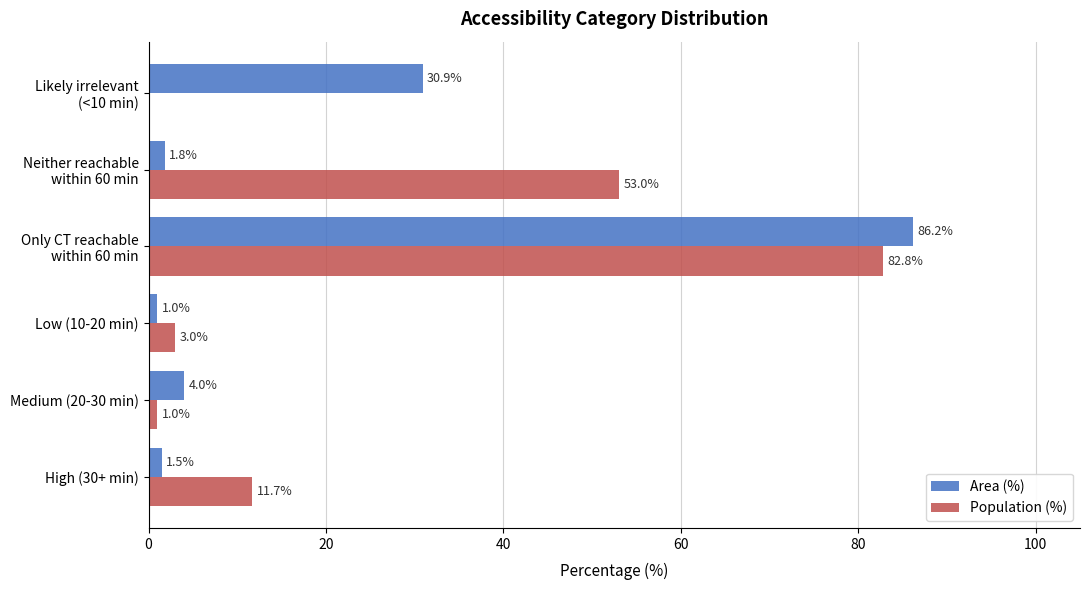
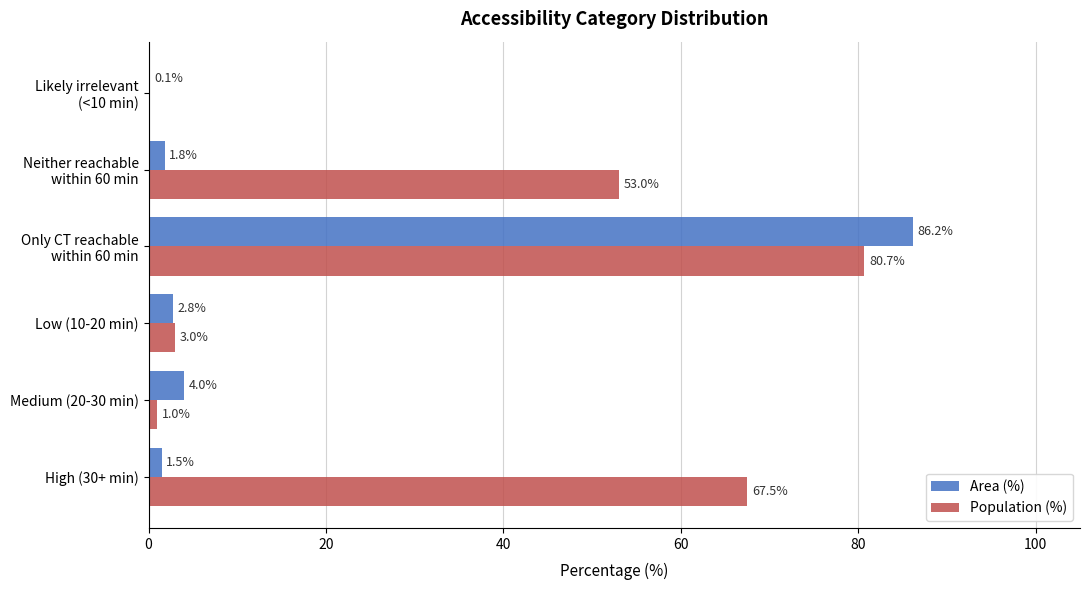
  {
    "Area (%)": {
-     "Likely irrelevant (<10 min)": "30.9%",
+     "Likely irrelevant (<10 min)": "0.1%",
      "Neither reachable within 60 min": "1.8%",
      "Only CT reachable within 60 min": "86.2%",
-     "Low (10-20 min)": "1.0%",
+     "Low (10-20 min)": "2.8%",
      "Medium (20-30 min)": "4.0%",
      "High (30+ min)": "1.5%"
    },
    "Population (%)": {
      "Neither reachable within 60 min": "53.0%",
-     "Only CT reachable within 60 min": "82.8%",
+     "Only CT reachable within 60 min": "80.7%",
      "Low (10-20 min)": "3.0%",
      "Medium (20-30 min)": "1.0%",
-     "High (30+ min)": "11.7%"
+     "High (30+ min)": "67.5%"
    }
  }
